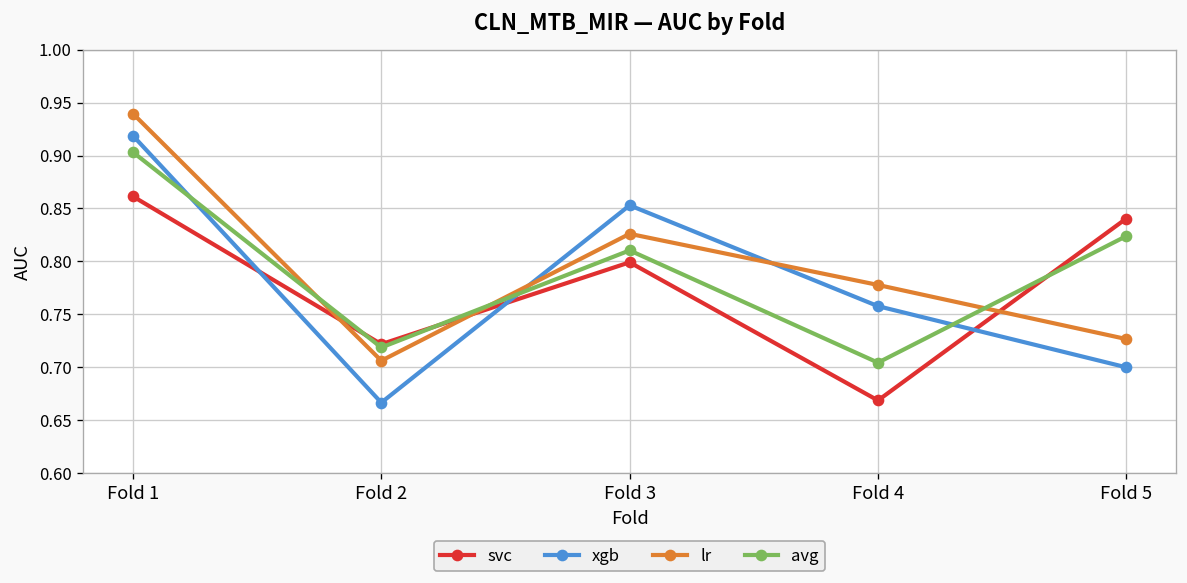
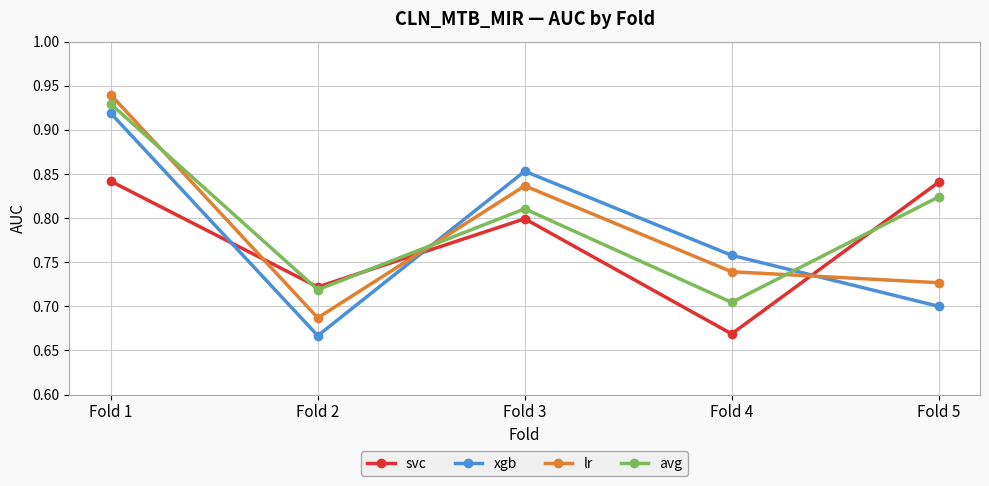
  {
    "svc": {
-     "Fold 1": 0.86,
+     "Fold 1": 0.84,
      "Fold 2": 0.72,
      "Fold 3": 0.80,
      "Fold 4": 0.67,
      "Fold 5": 0.84
    },
    "xgb": {
      "Fold 1": 0.92,
      "Fold 2": 0.67,
      "Fold 3": 0.85,
      "Fold 4": 0.76,
      "Fold 5": 0.70
    },
    "lr": {
      "Fold 1": 0.94,
-     "Fold 2": 0.71,
-     "Fold 3": 0.83,
-     "Fold 4": 0.78,
+     "Fold 2": 0.69,
+     "Fold 3": 0.84,
+     "Fold 4": 0.74,
      "Fold 5": 0.73
    },
    "avg": {
-     "Fold 1": 0.90,
+     "Fold 1": 0.93,
      "Fold 2": 0.72,
      "Fold 3": 0.81,
      "Fold 4": 0.70,
      "Fold 5": 0.82
    }
  }
